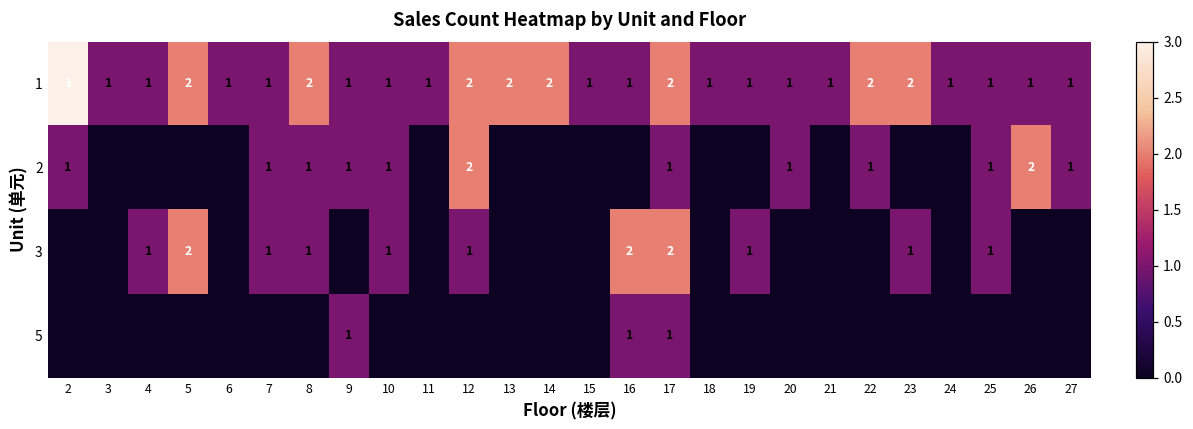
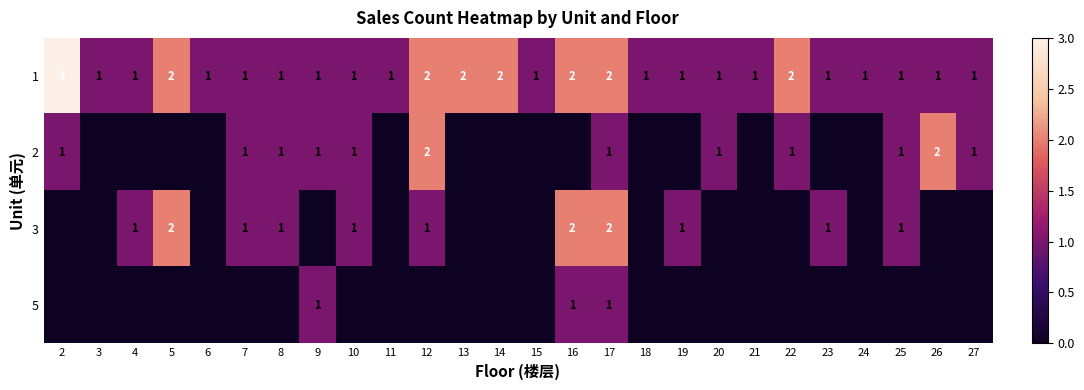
  {
    "1": {
      "3": 1,
      "4": 1,
      "5": 2,
      "6": 1,
      "7": 1,
-     "8": 2,
+     "8": 1,
      "9": 1,
      "10": 1,
      "11": 1,
      "12": 2,
      "13": 2,
      "14": 2,
      "15": 1,
-     "16": 1,
+     "16": 2,
      "17": 2,
      "18": 1,
      "19": 1,
      "20": 1,
      "21": 1,
      "22": 2,
-     "23": 2,
+     "23": 1,
      "24": 1,
      "25": 1,
      "26": 1,
      "27": 1
    },
    "2": {
      "2": 1,
      "7": 1,
      "8": 1,
      "9": 1,
      "10": 1,
      "12": 2,
      "17": 1,
      "20": 1,
      "22": 1,
      "25": 1,
      "26": 2,
      "27": 1
    },
    "3": {
      "4": 1,
      "5": 2,
      "7": 1,
      "8": 1,
      "10": 1,
      "12": 1,
      "16": 2,
      "17": 2,
      "19": 1,
      "23": 1,
      "25": 1
    },
    "5": {
      "9": 1,
      "16": 1,
      "17": 1
    }
  }
